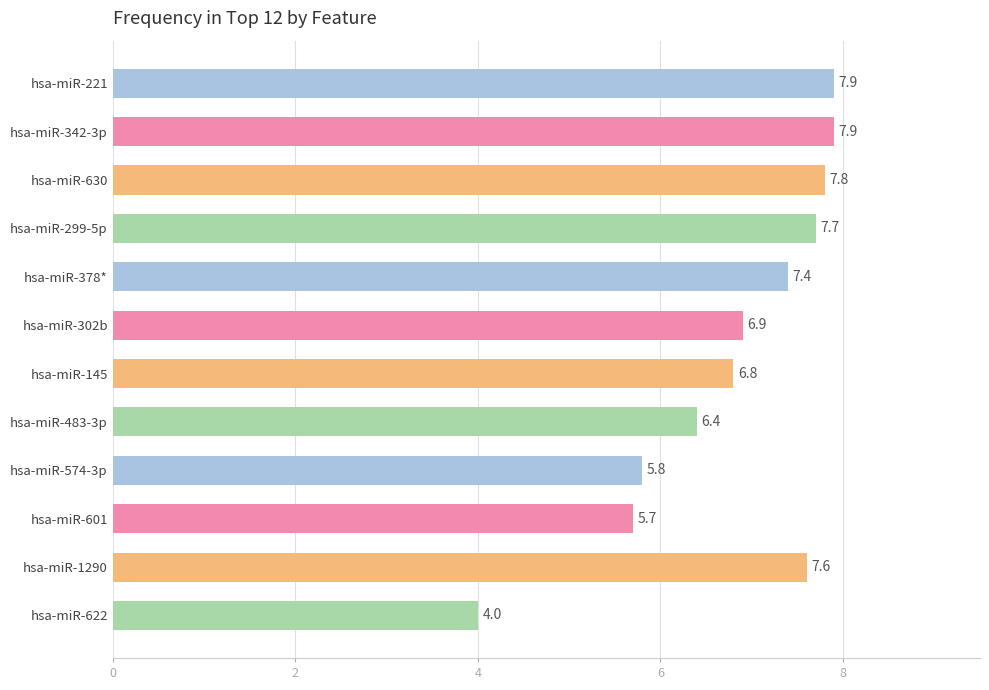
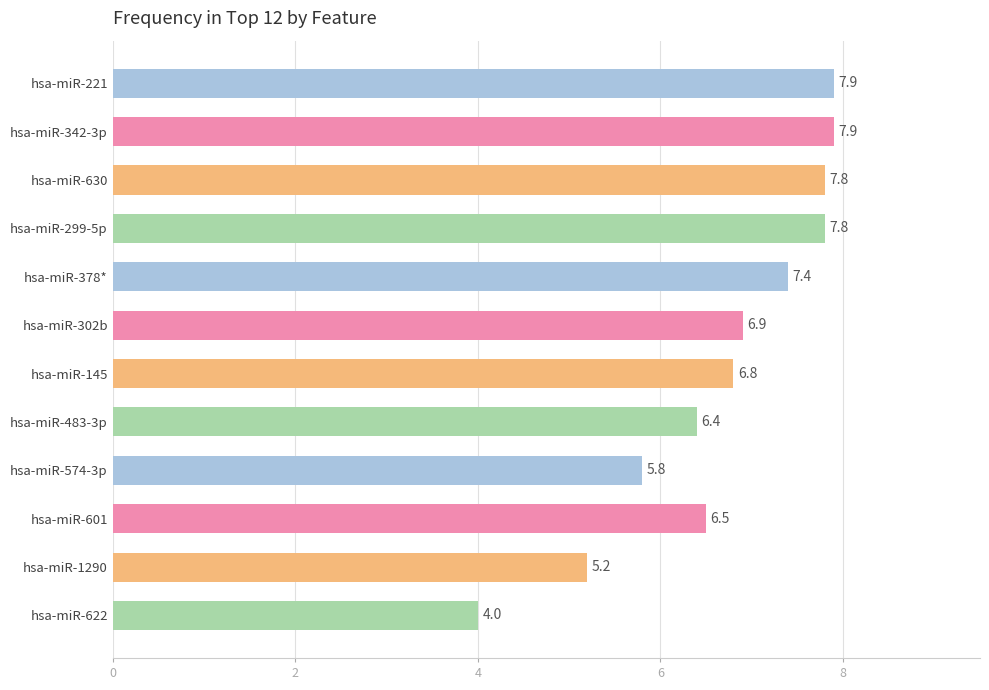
  {
    "hsa-miR-221": 7.9,
    "hsa-miR-342-3p": 7.9,
    "hsa-miR-630": 7.8,
-   "hsa-miR-299-5p": 7.7,
+   "hsa-miR-299-5p": 7.8,
    "hsa-miR-378*": 7.4,
    "hsa-miR-302b": 6.9,
    "hsa-miR-145": 6.8,
    "hsa-miR-483-3p": 6.4,
    "hsa-miR-574-3p": 5.8,
-   "hsa-miR-601": 5.7,
-   "hsa-miR-1290": 7.6,
+   "hsa-miR-601": 6.5,
+   "hsa-miR-1290": 5.2,
    "hsa-miR-622": 4.0
  }
